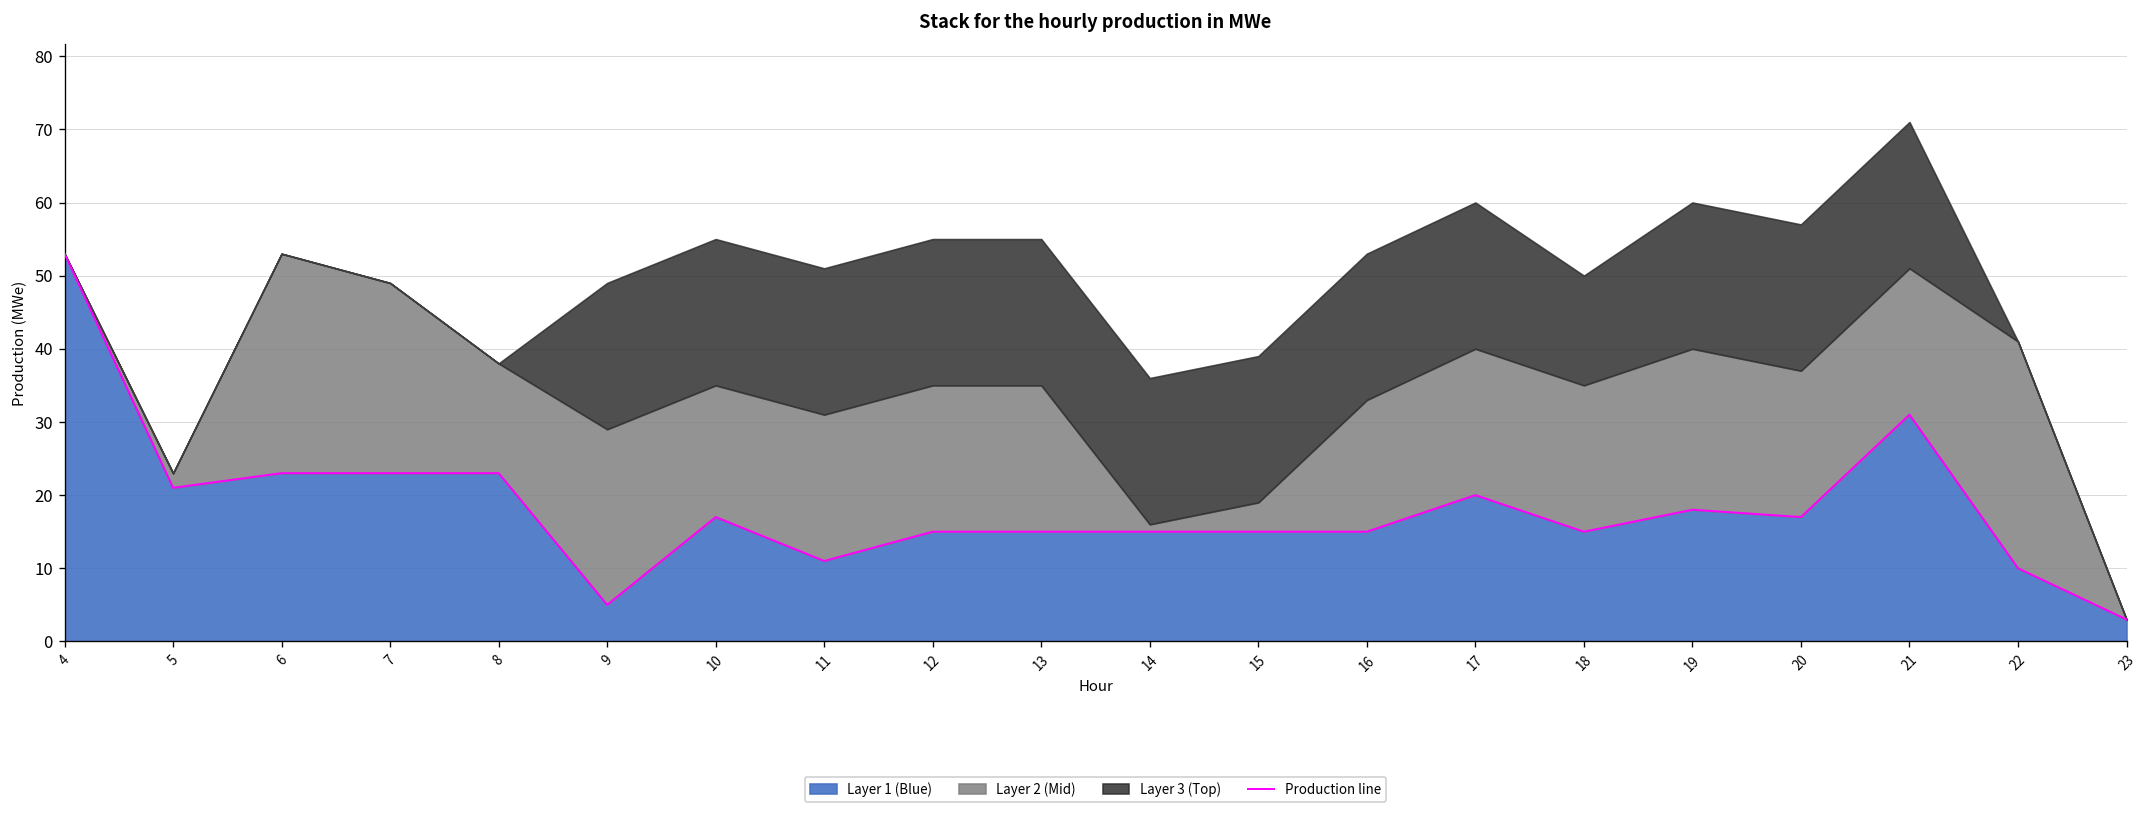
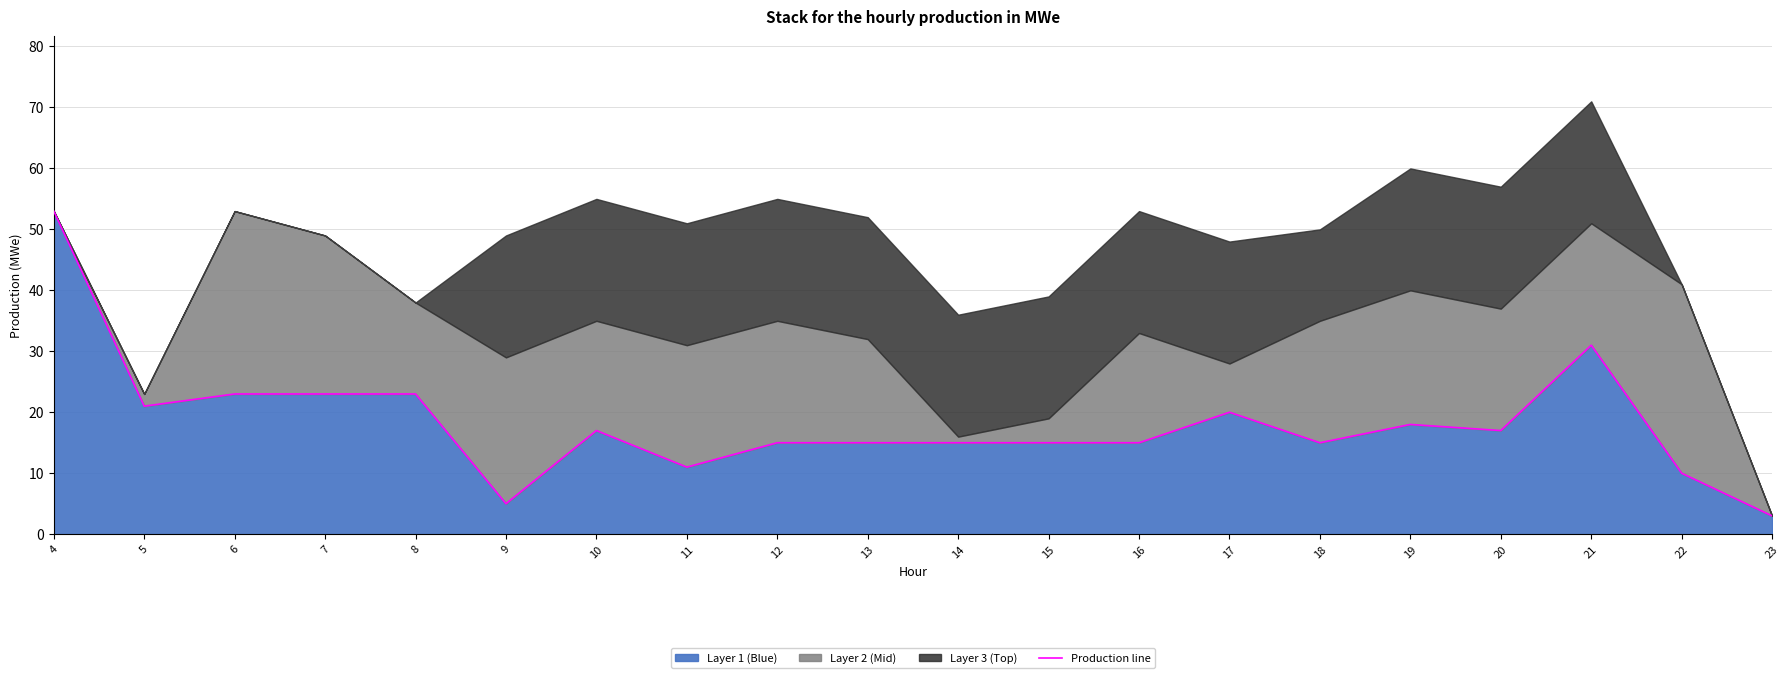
  {
    "Layer 1 (Blue)": {
      "5": 21,
      "6": 23,
      "7": 23,
      "8": 23,
      "9": 5,
      "10": 17,
      "11": 11,
      "12": 15,
      "13": 15,
      "14": 15,
      "15": 15,
      "16": 15,
      "17": 20,
      "18": 15,
      "19": 18,
      "20": 17,
      "21": 31,
      "22": 10
    },
    "Layer 2 (Mid)": {
      "9": 24,
      "10": 18,
      "11": 20,
      "12": 20,
-     "13": 20,
+     "13": 17,
      "14": 1,
      "15": 4,
      "16": 18,
-     "17": 20,
+     "17": 8,
      "18": 20,
      "19": 22,
      "20": 20,
      "21": 20
    },
    "Layer 3 (Top)": {
      "9": 20,
      "10": 20,
      "11": 20,
      "12": 20,
      "13": 20,
      "14": 20,
      "15": 20,
      "16": 20,
      "17": 20,
      "18": 15,
      "19": 20,
      "20": 20,
      "21": 20
    }
  }
